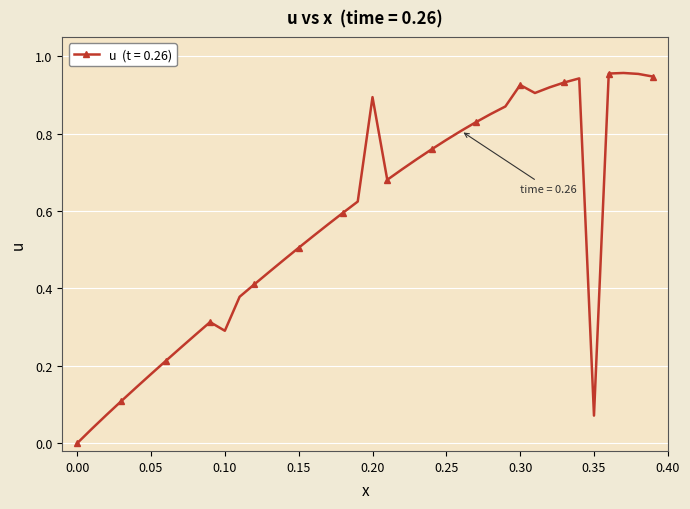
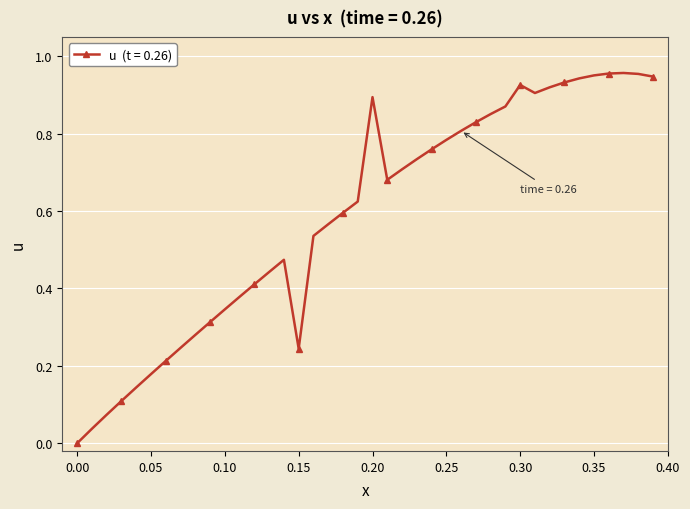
  {
    "0.00": 0.00,
    "0.05": 0.18,
-   "0.10": 0.29,
-   "0.15": 0.51,
+   "0.10": 0.35,
+   "0.15": 0.24,
    "0.20": 0.89,
    "0.25": 0.78,
    "0.30": 0.93,
-   "0.35": 0.07
+   "0.35": 0.95
  }
